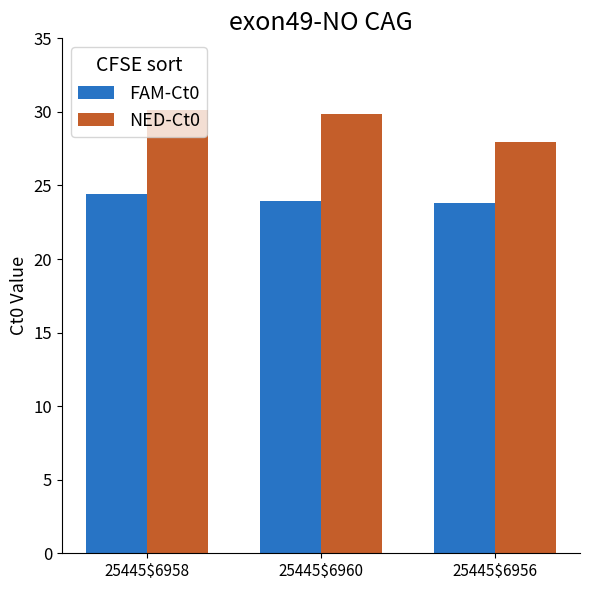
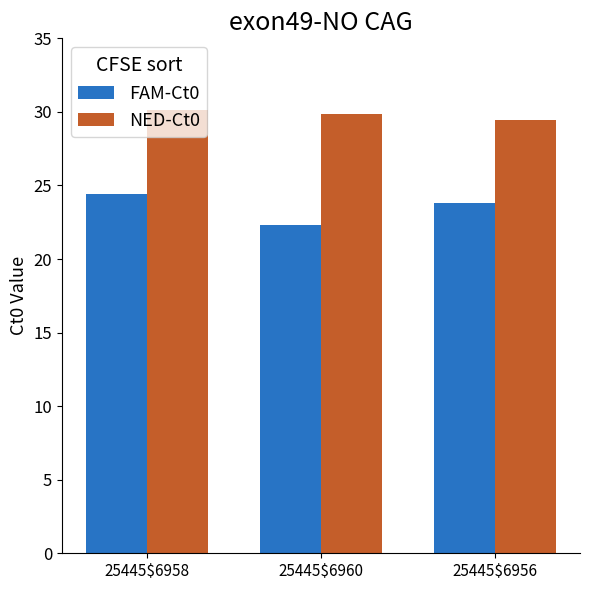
  {
    "FAM-Ct0": {
      "25445$6958": 24.4,
-     "25445$6960": 24.0,
+     "25445$6960": 22.3,
      "25445$6956": 23.8
    },
    "NED-Ct0": {
      "25445$6960": 29.9,
-     "25445$6956": 28.0
+     "25445$6956": 29.5
    }
  }
